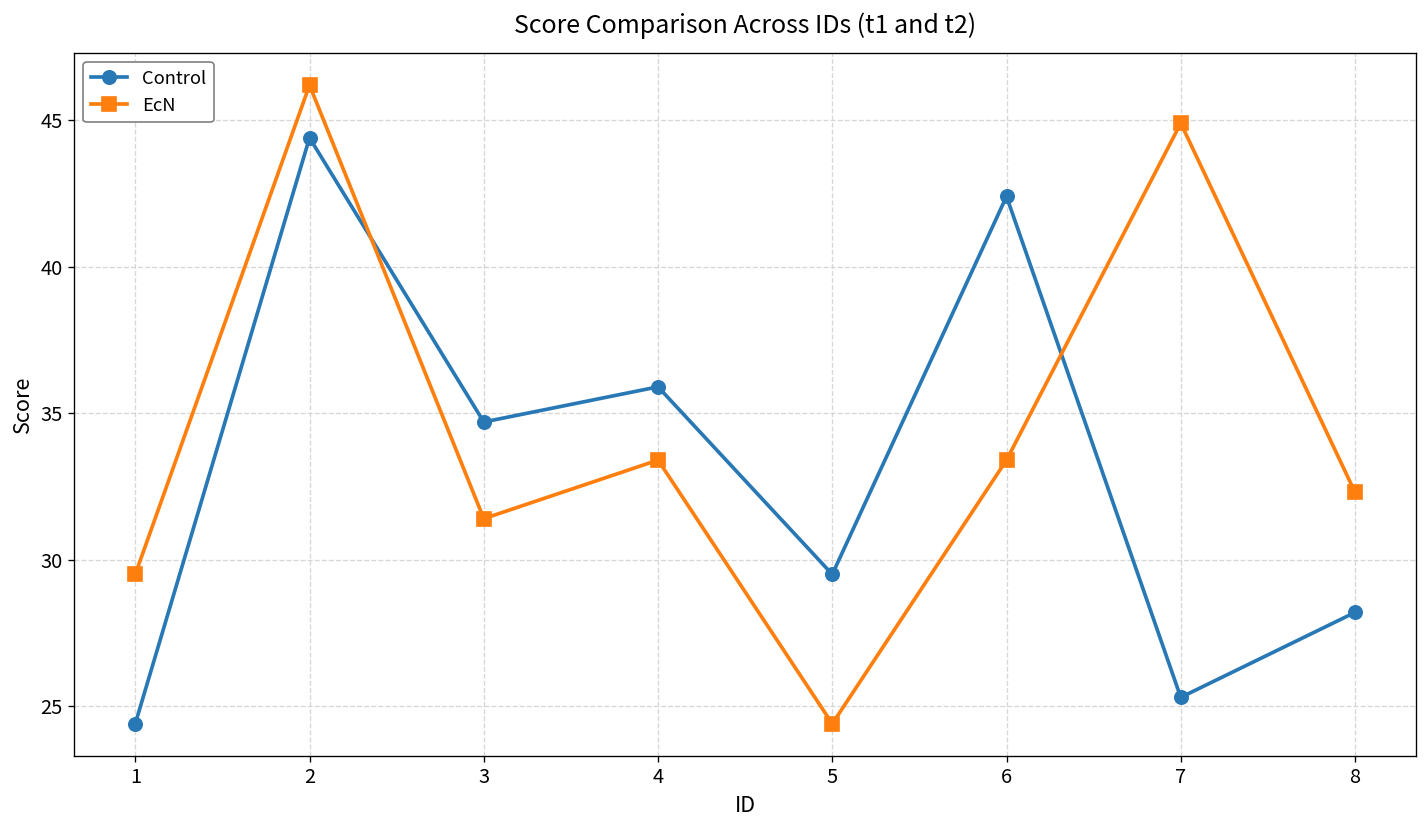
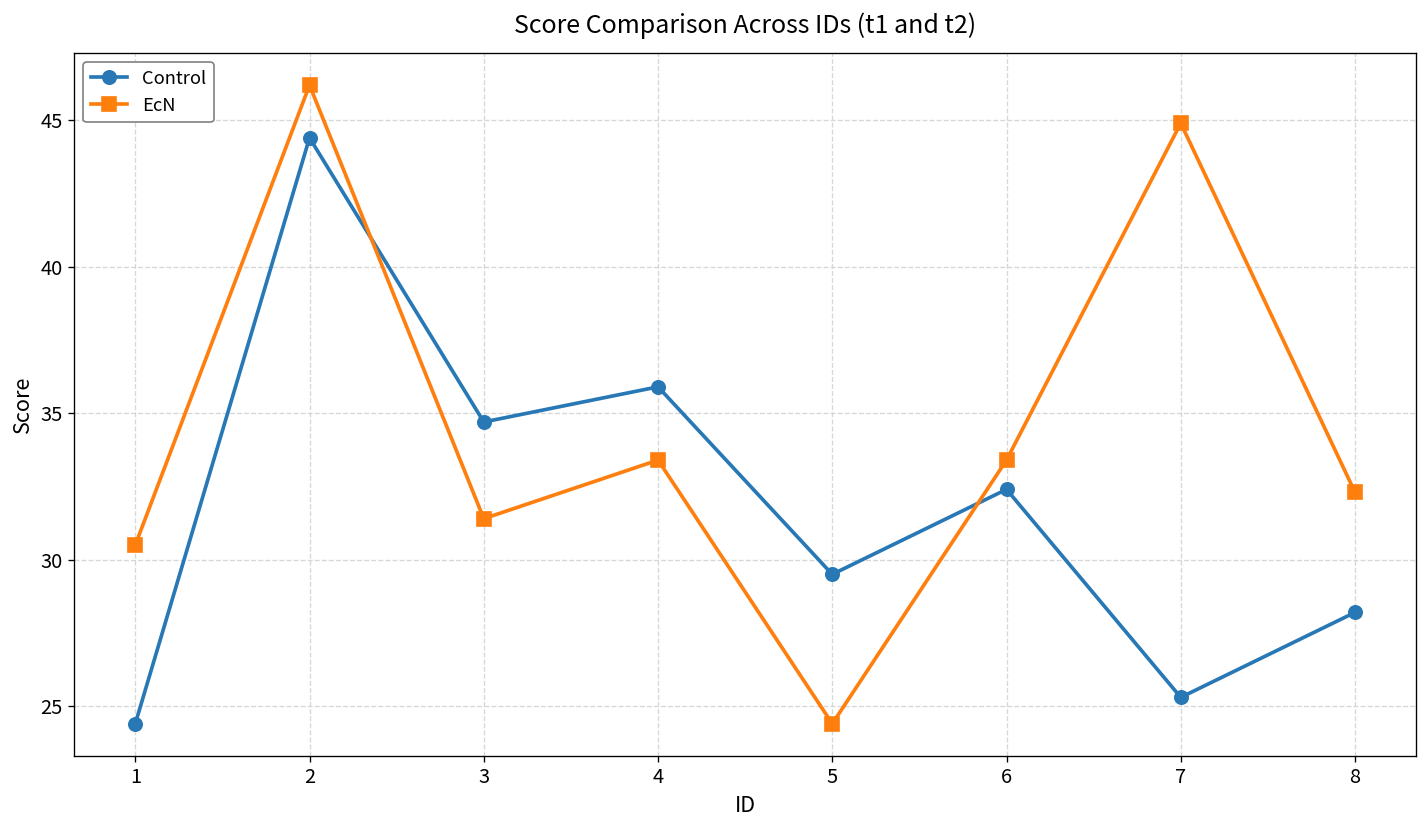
  {
    "Control": {
      "1": 24.4,
      "2": 44.4,
      "3": 34.7,
      "4": 35.9,
      "5": 29.5,
-     "6": 42.4,
+     "6": 32.4,
      "7": 25.3,
      "8": 28.2
    },
    "EcN": {
-     "1": 29.5,
+     "1": 30.5,
      "2": 46.2,
      "3": 31.4,
      "4": 33.4,
      "5": 24.4,
      "6": 33.4,
      "7": 44.9,
      "8": 32.3
    }
  }
